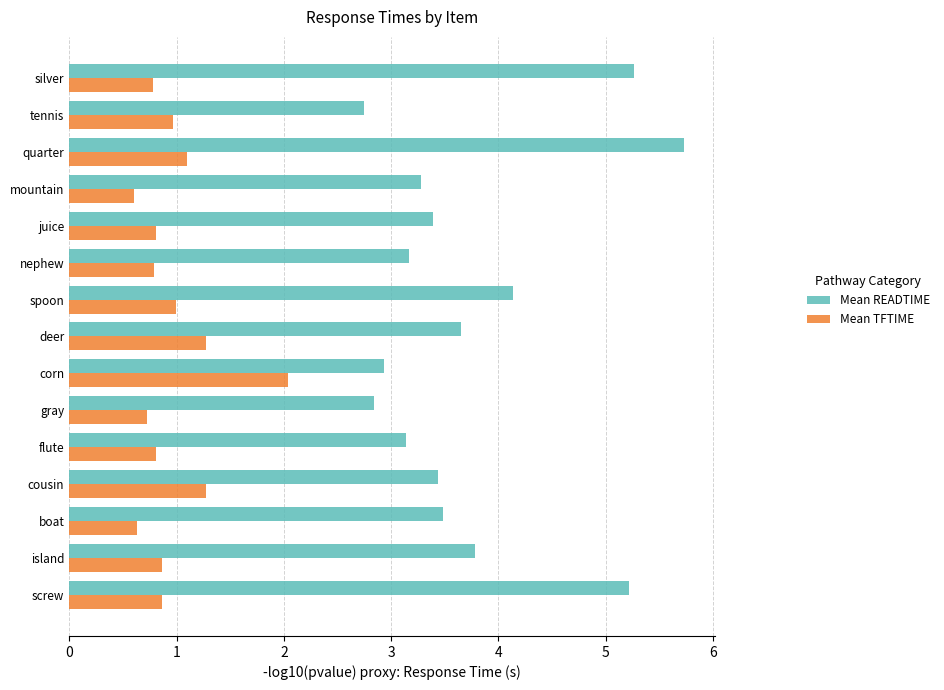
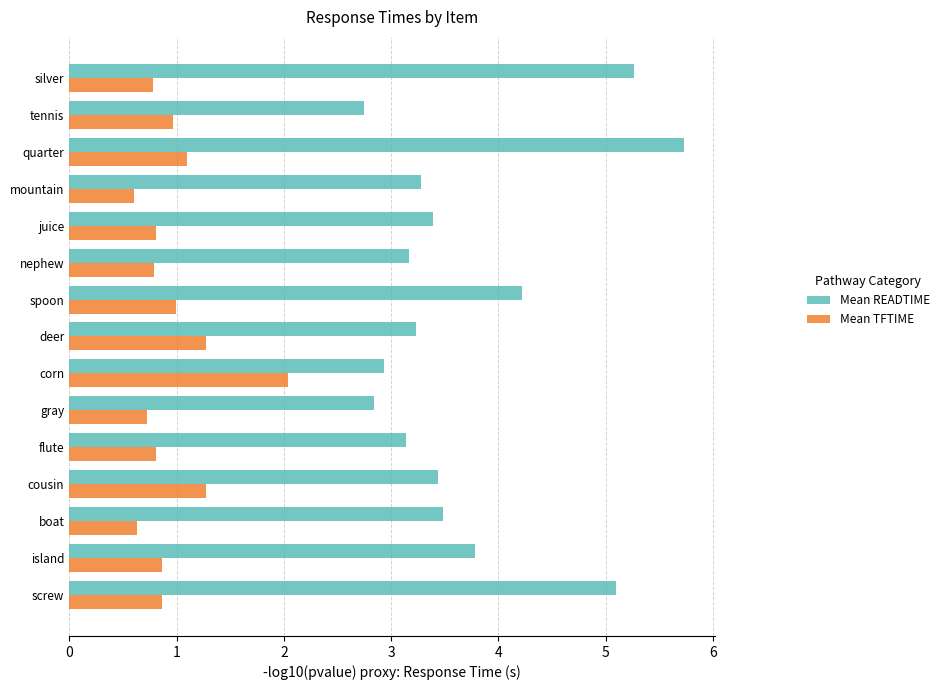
  {
    "Mean READTIME": {
      "silver": 5.26,
      "tennis": 2.75,
      "quarter": 5.73,
      "mountain": 3.28,
      "juice": 3.39,
      "nephew": 3.17,
-     "spoon": 4.14,
-     "deer": 3.65,
+     "spoon": 4.22,
+     "deer": 3.23,
      "corn": 2.94,
      "gray": 2.84,
      "flute": 3.14,
      "cousin": 3.43,
      "boat": 3.49,
      "island": 3.78,
-     "screw": 5.21
+     "screw": 5.10
    },
    "Mean TFTIME": {
      "silver": 0.78,
      "tennis": 0.97,
      "quarter": 1.10,
      "mountain": 0.60,
      "juice": 0.81,
      "nephew": 0.79,
      "spoon": 1.00,
      "deer": 1.27,
      "corn": 2.04,
      "gray": 0.72,
      "flute": 0.81,
      "cousin": 1.28,
      "boat": 0.64,
      "island": 0.87,
      "screw": 0.86
    }
  }
